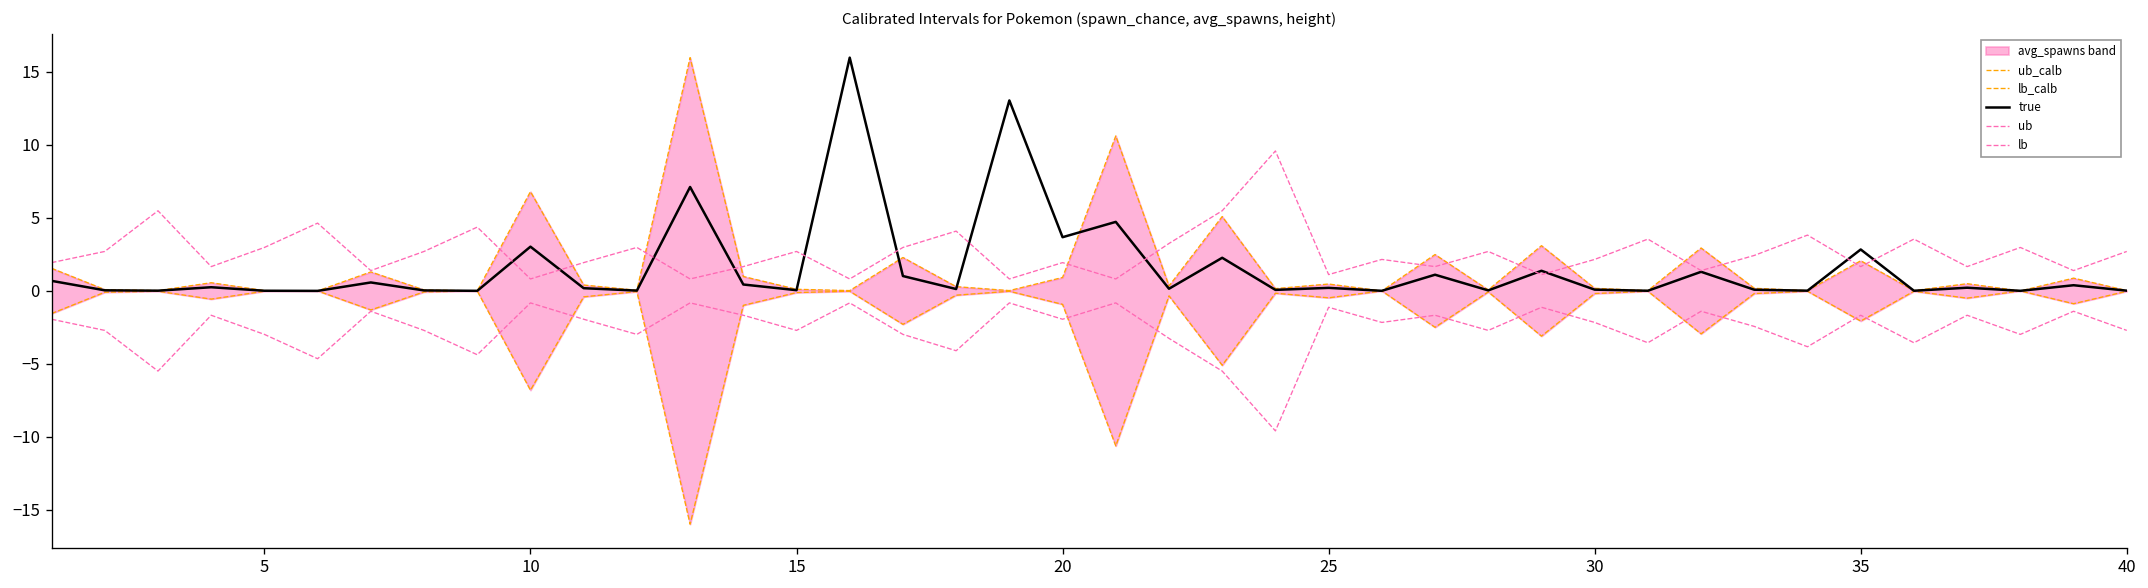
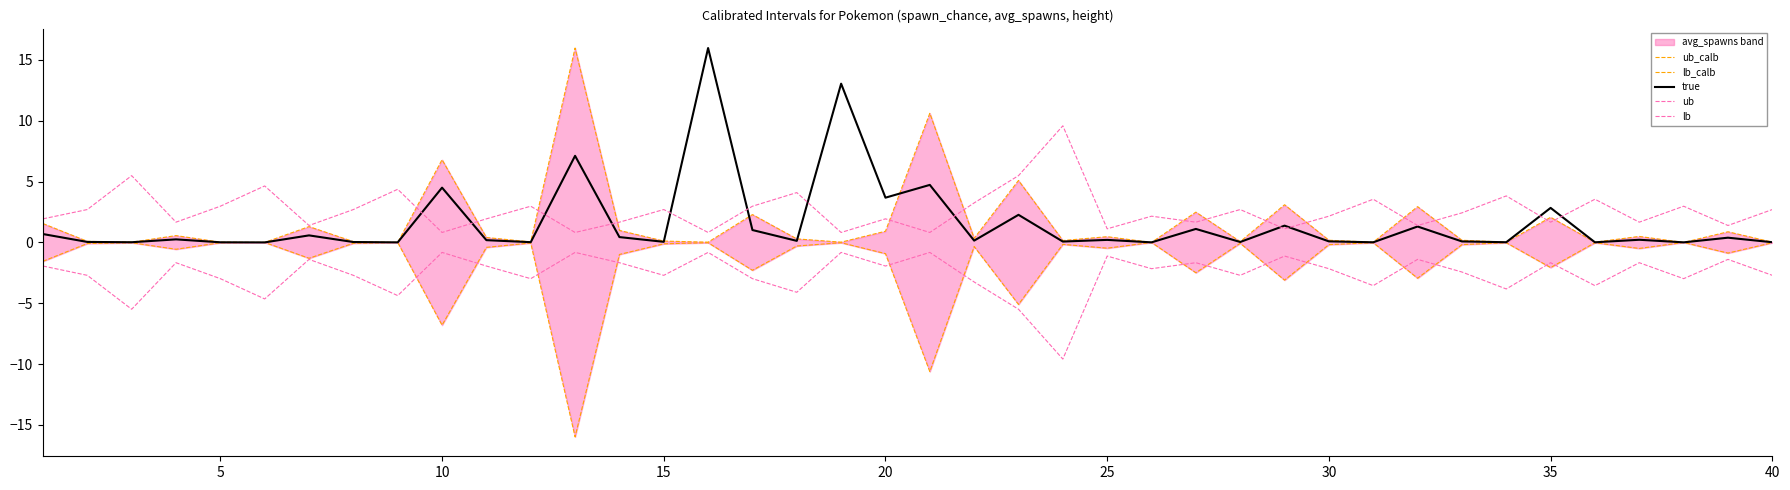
  {
    "lb_calb": {
      "10": -6.8,
      "20": -0.9,
      "25": -0.5,
      "30": -0.2,
      "35": -2.1
    },
    "true": {
-     "10": 3.0,
+     "10": 4.5,
      "20": 3.7,
      "25": 0.2,
      "35": 2.8
    }
  }
